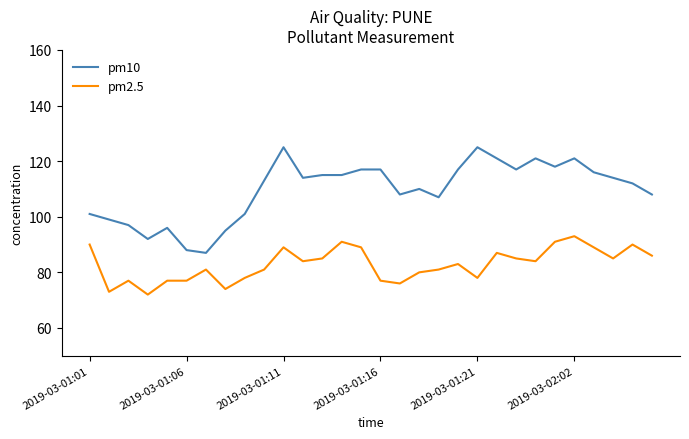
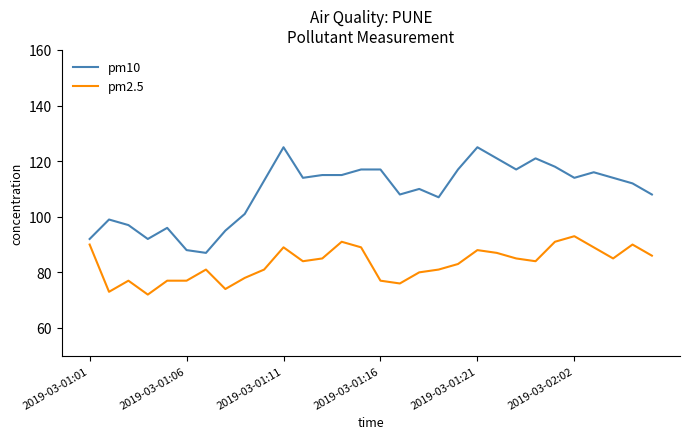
  {
    "pm10": {
-     "2019-03-01:01": 101,
+     "2019-03-01:01": 92,
      "2019-03-01:06": 88,
      "2019-03-01:11": 125,
      "2019-03-01:16": 117,
      "2019-03-01:21": 125,
-     "2019-03-02:02": 121
+     "2019-03-02:02": 114
    },
    "pm2.5": {
      "2019-03-01:01": 90,
      "2019-03-01:06": 77,
      "2019-03-01:11": 89,
      "2019-03-01:16": 77,
-     "2019-03-01:21": 78,
+     "2019-03-01:21": 88,
      "2019-03-02:02": 93
    }
  }
